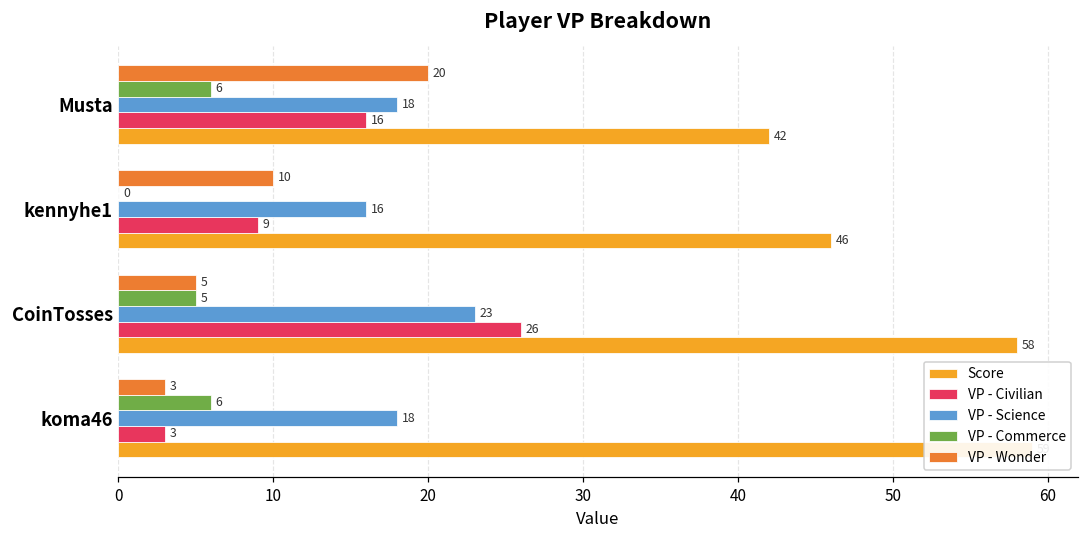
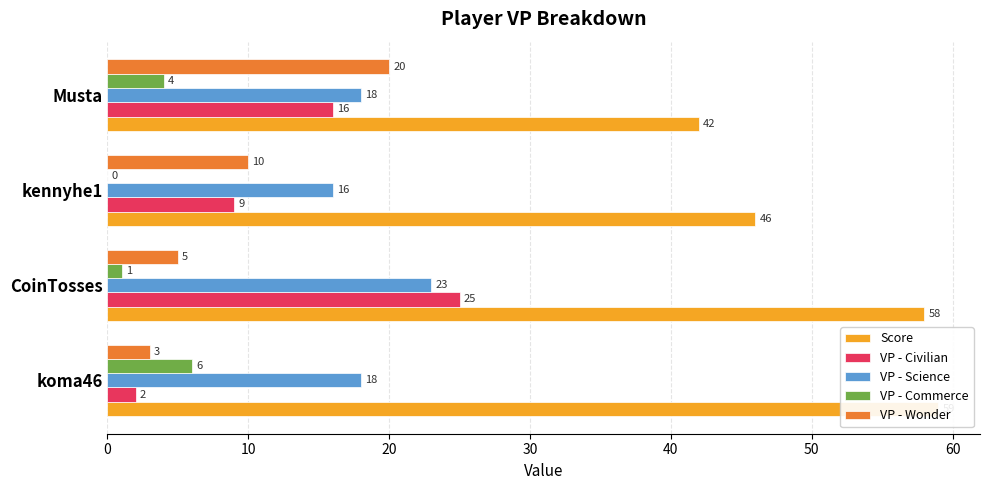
  {
    "VP - Civilian": {
      "Musta": 16,
      "kennyhe1": 9,
-     "CoinTosses": 26,
-     "koma46": 3
+     "CoinTosses": 25,
+     "koma46": 2
    },
    "VP - Science": {
      "Musta": 18,
      "kennyhe1": 16,
      "CoinTosses": 23,
      "koma46": 18
    },
    "VP - Commerce": {
-     "Musta": 6,
+     "Musta": 4,
      "kennyhe1": 0,
-     "CoinTosses": 5,
+     "CoinTosses": 1,
      "koma46": 6
    }
  }
